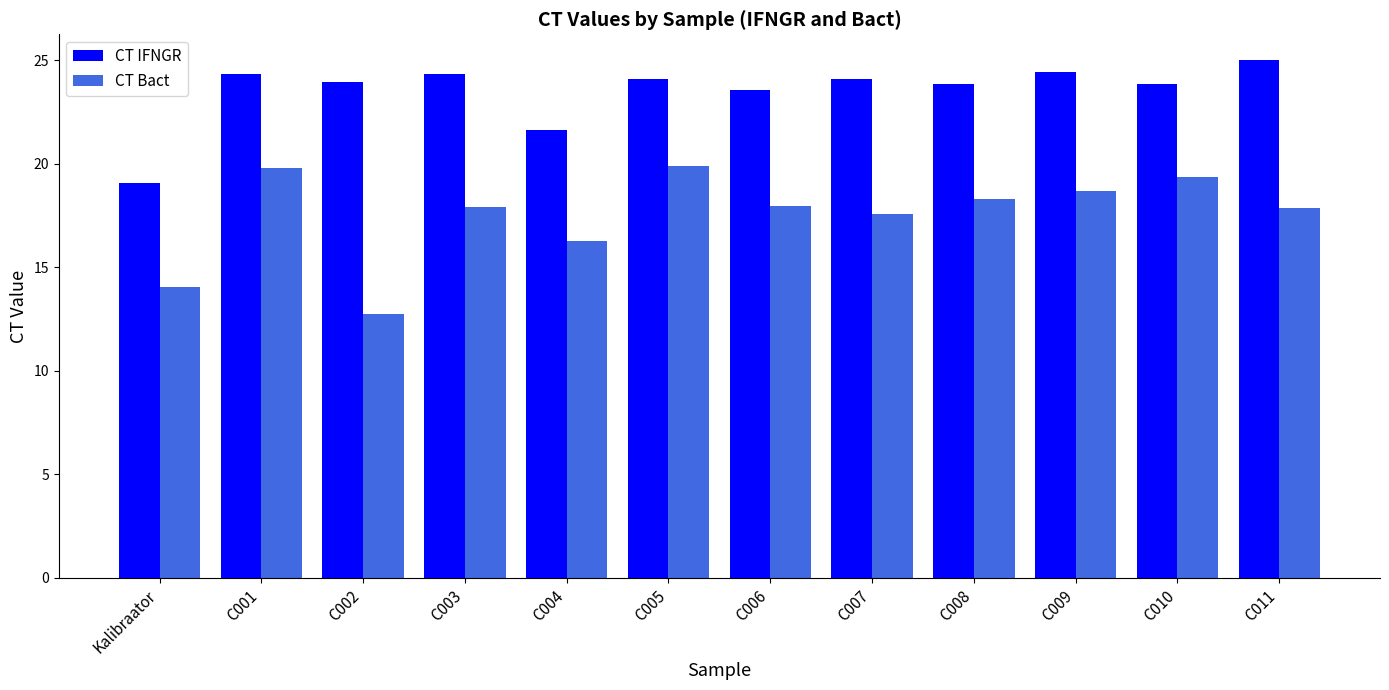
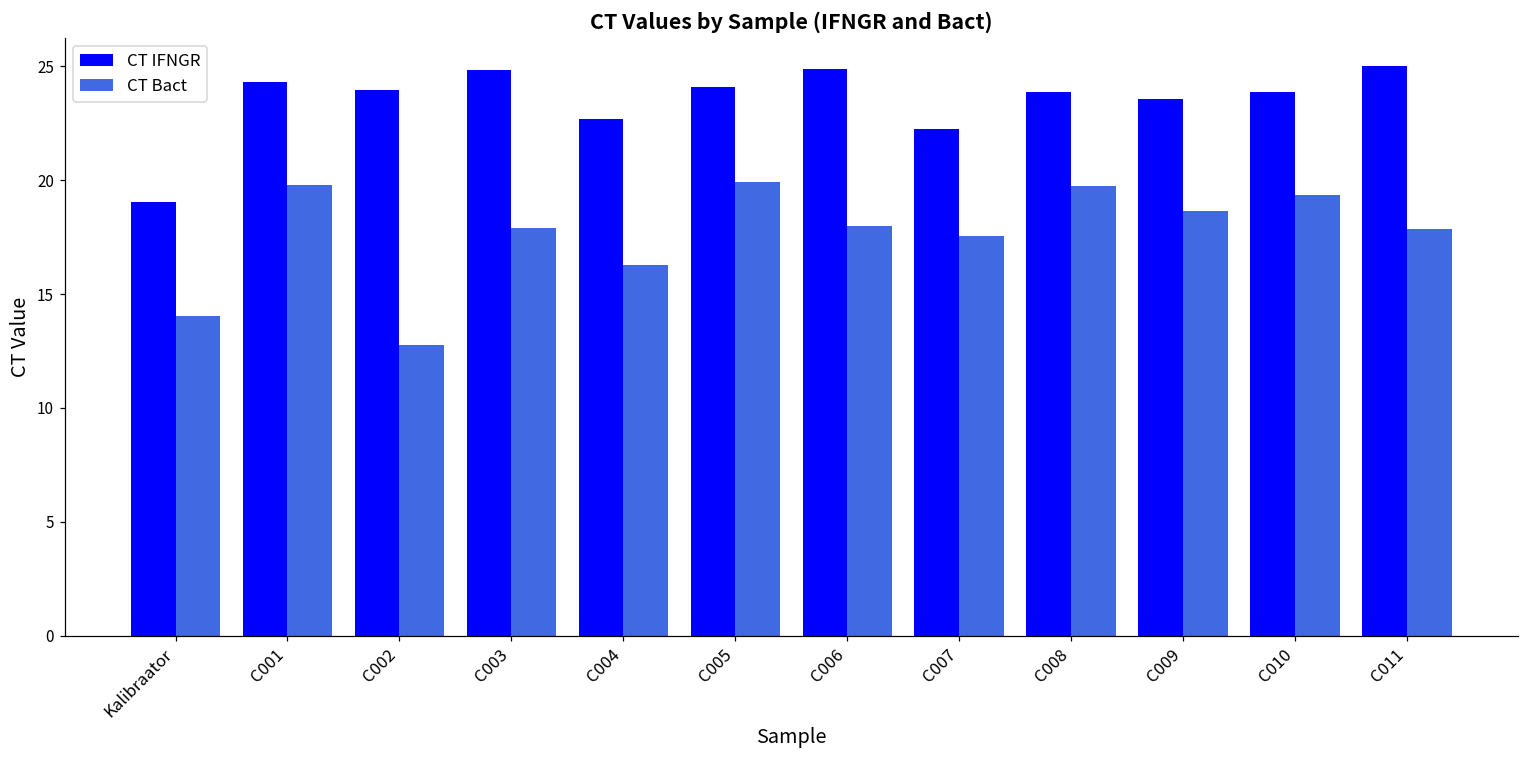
  {
    "CT IFNGR": {
      "Kalibraator": 19.1,
      "C001": 24.3,
      "C002": 24.0,
-     "C003": 24.3,
-     "C004": 21.7,
+     "C003": 24.8,
+     "C004": 22.7,
      "C005": 24.1,
-     "C006": 23.6,
-     "C007": 24.1,
+     "C006": 24.9,
+     "C007": 22.2,
      "C008": 23.9,
-     "C009": 24.4,
+     "C009": 23.6,
      "C010": 23.9,
      "C011": 25.0
    },
    "CT Bact": {
      "Kalibraator": 14.0,
      "C001": 19.8,
      "C002": 12.8,
      "C003": 17.9,
      "C004": 16.3,
      "C005": 19.9,
      "C006": 18.0,
      "C007": 17.6,
-     "C008": 18.3,
+     "C008": 19.8,
      "C009": 18.7,
      "C010": 19.4,
      "C011": 17.9
    }
  }
